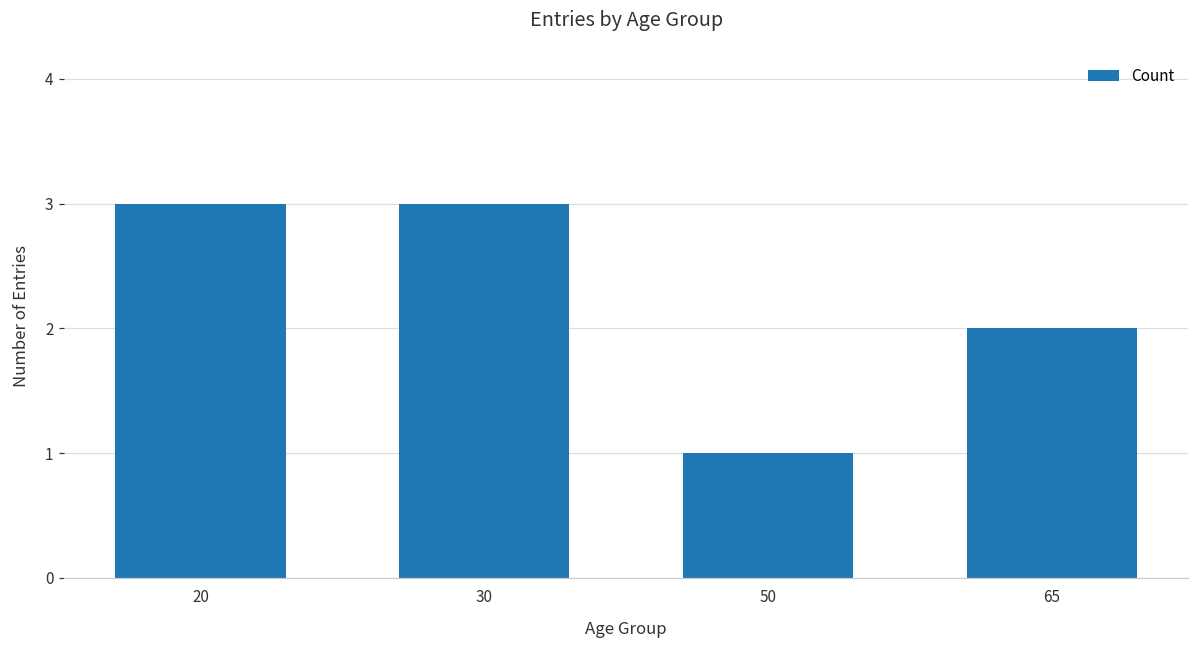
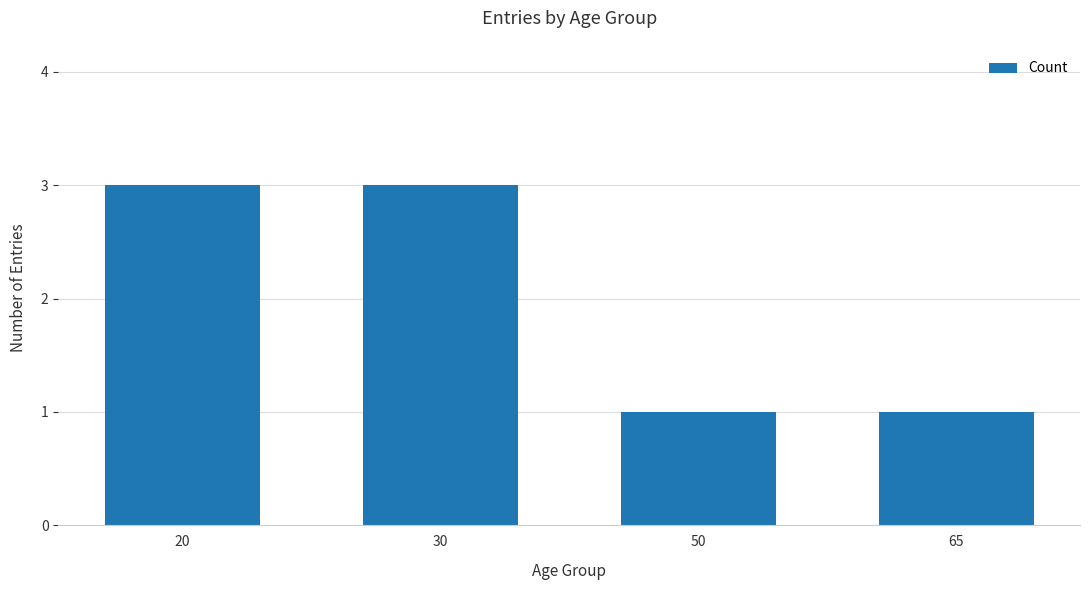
  {
    "20": 3,
    "30": 3,
    "50": 1,
-   "65": 2
+   "65": 1
  }
